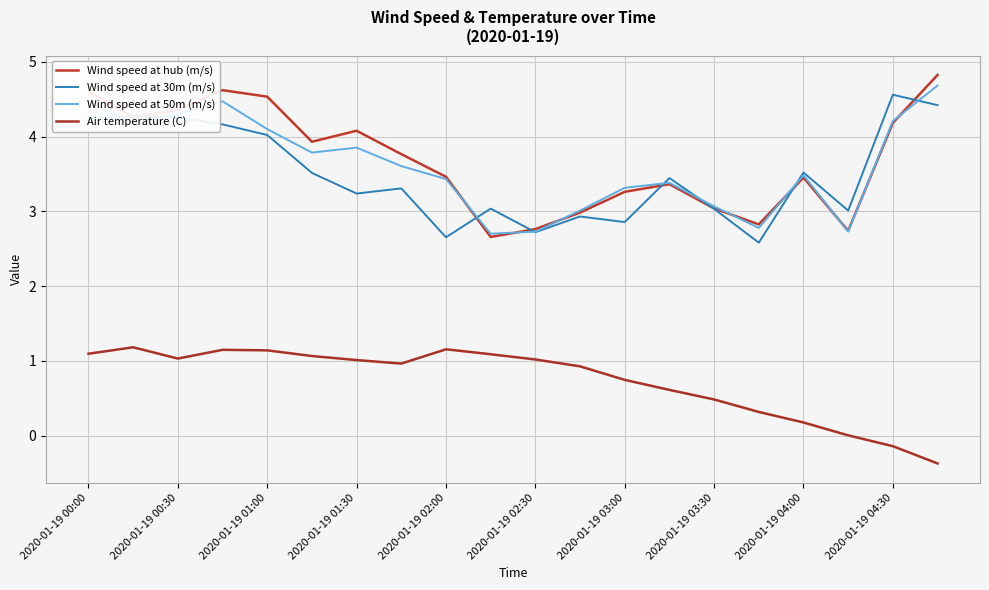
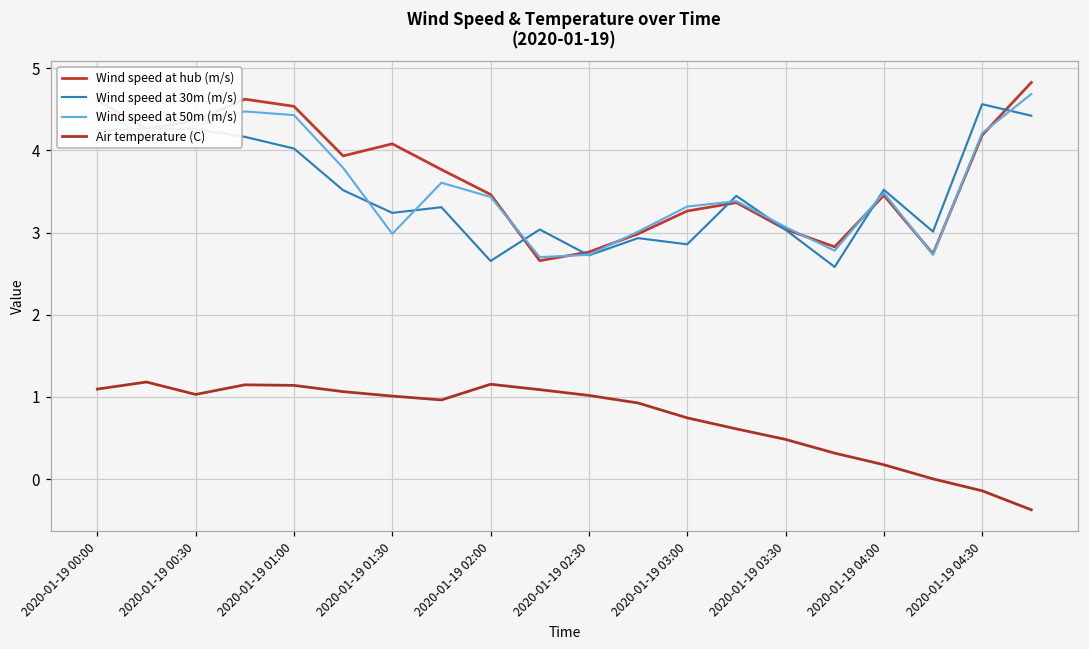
  {
    "Wind speed at 30m (m/s)": {
      "2020-01-19 01:00": 4.0,
      "2020-01-19 01:30": 3.2,
      "2020-01-19 02:00": 2.7,
      "2020-01-19 03:00": 2.9,
      "2020-01-19 04:00": 3.5,
      "2020-01-19 04:30": 4.6
    },
    "Wind speed at 50m (m/s)": {
-     "2020-01-19 01:00": 4.1,
-     "2020-01-19 01:30": 3.9,
+     "2020-01-19 01:00": 4.4,
+     "2020-01-19 01:30": 3.0,
      "2020-01-19 03:00": 3.3
    }
  }
